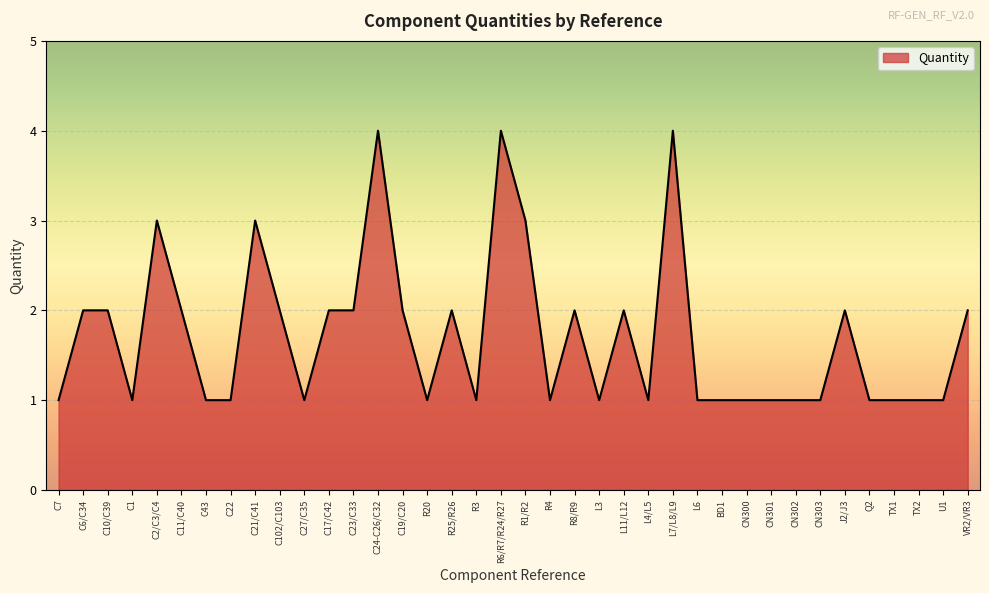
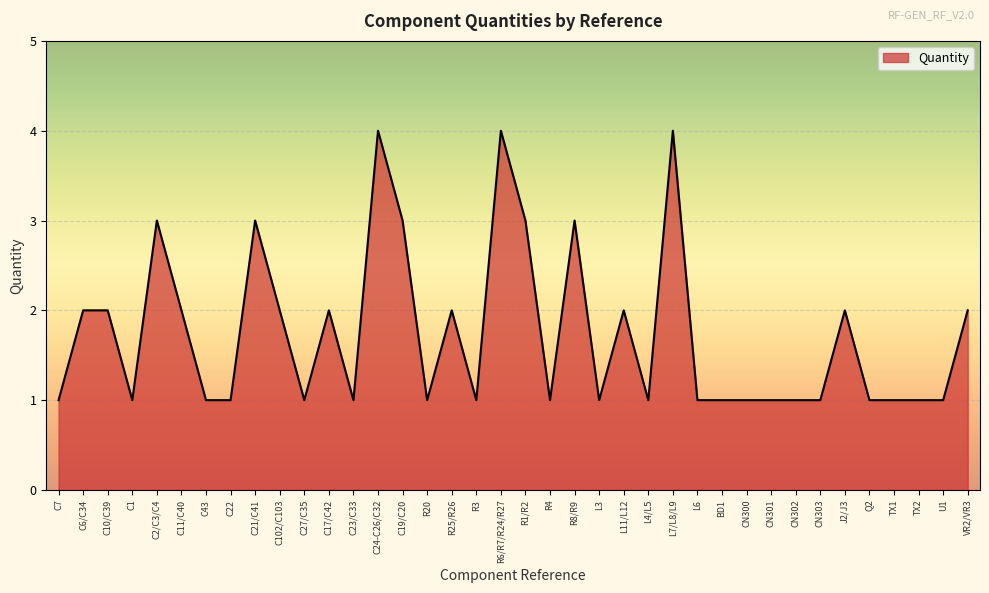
  {
    "C7": 1,
    "C6/C34": 2,
    "C10/C39": 2,
    "C1": 1,
    "C2/C3/C4": 3,
    "C11/C40": 2,
    "C43": 1,
    "C22": 1,
    "C21/C41": 3,
    "C102/C103": 2,
    "C27/C35": 1,
    "C17/C42": 2,
-   "C23/C33": 2,
+   "C23/C33": 1,
    "C24-C26/C32": 4,
-   "C19/C20": 2,
+   "C19/C20": 3,
    "R20": 1,
    "R25/R26": 2,
    "R3": 1,
    "R6/R7/R24/R27": 4,
    "R1/R2": 3,
    "R4": 1,
-   "R8/R9": 2,
+   "R8/R9": 3,
    "L3": 1,
    "L11/L12": 2,
    "L4/L5": 1,
    "L7/L8/L9": 4,
    "L6": 1,
    "BD1": 1,
    "CN300": 1,
    "CN301": 1,
    "CN302": 1,
    "CN303": 1,
    "J2/J3": 2,
    "Q2": 1,
    "TX1": 1,
    "TX2": 1,
    "U1": 1,
    "VR2/VR3": 2
  }
